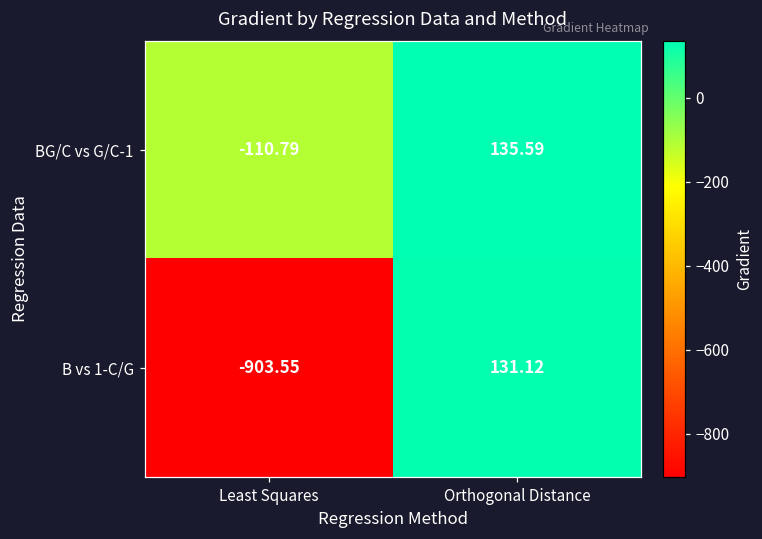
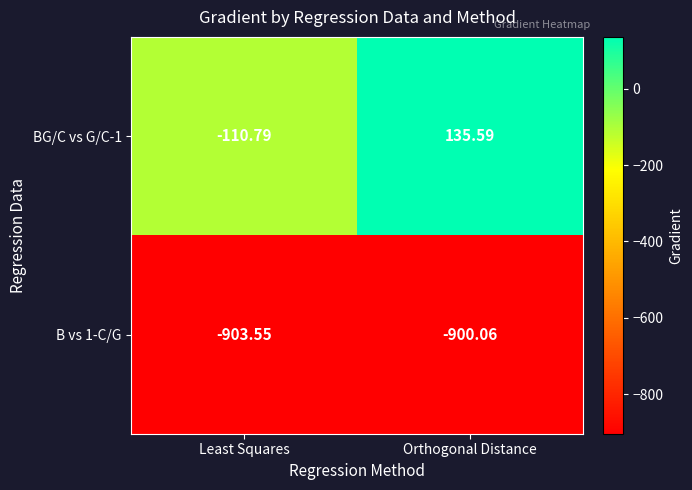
  {
    "BG/C vs G/C-1": {
      "Least Squares": -110.79,
      "Orthogonal Distance": 135.59
    },
    "B vs 1-C/G": {
      "Least Squares": -903.55,
-     "Orthogonal Distance": 131.12
+     "Orthogonal Distance": -900.06
    }
  }
